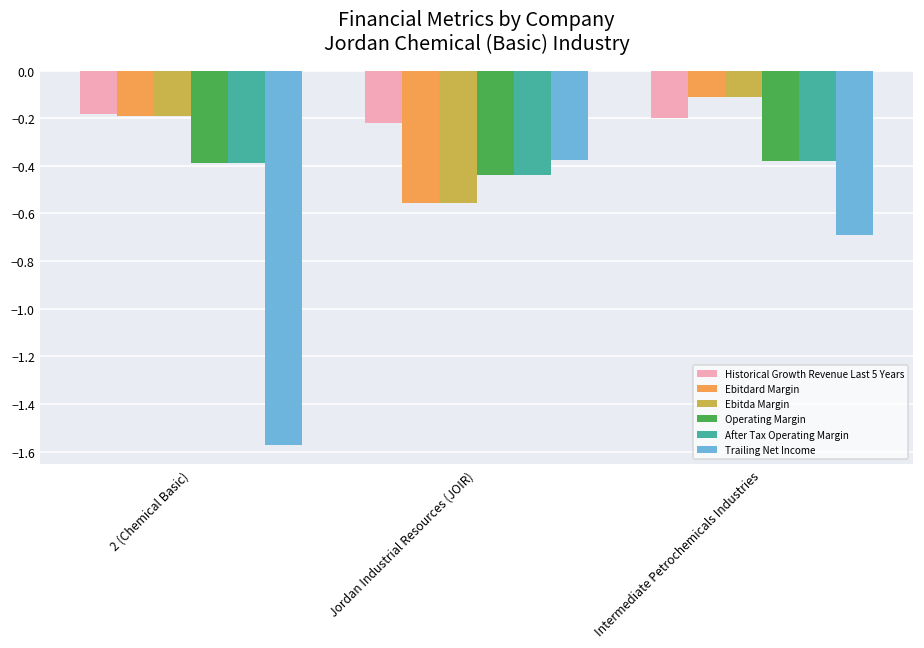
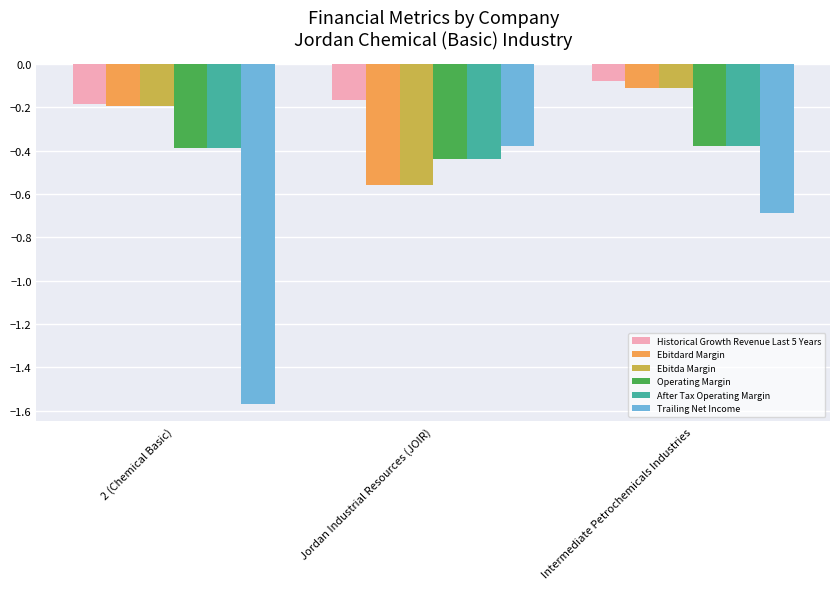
  {
    "Historical Growth Revenue Last 5 Years": {
      "2 (Chemical Basic)": -0.18,
-     "Jordan Industrial Resources (JOIR)": -0.22,
-     "Intermediate Petrochemicals Industries": -0.20
+     "Jordan Industrial Resources (JOIR)": -0.17,
+     "Intermediate Petrochemicals Industries": -0.08
    },
    "Operating Margin": {
      "2 (Chemical Basic)": -0.39,
      "Jordan Industrial Resources (JOIR)": -0.44,
      "Intermediate Petrochemicals Industries": -0.38
    },
    "After Tax Operating Margin": {
      "2 (Chemical Basic)": -0.39,
      "Jordan Industrial Resources (JOIR)": -0.44,
      "Intermediate Petrochemicals Industries": -0.38
    },
    "Trailing Net Income": {
      "2 (Chemical Basic)": -1.57,
      "Jordan Industrial Resources (JOIR)": -0.38,
      "Intermediate Petrochemicals Industries": -0.69
    }
  }
